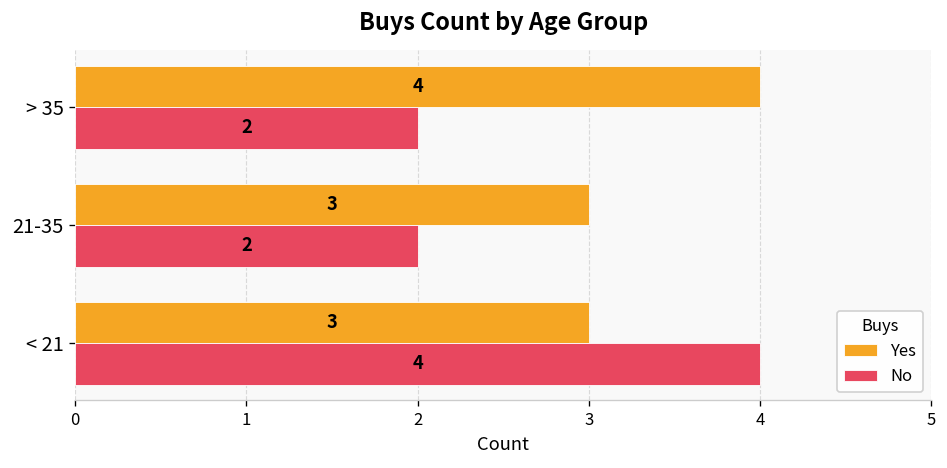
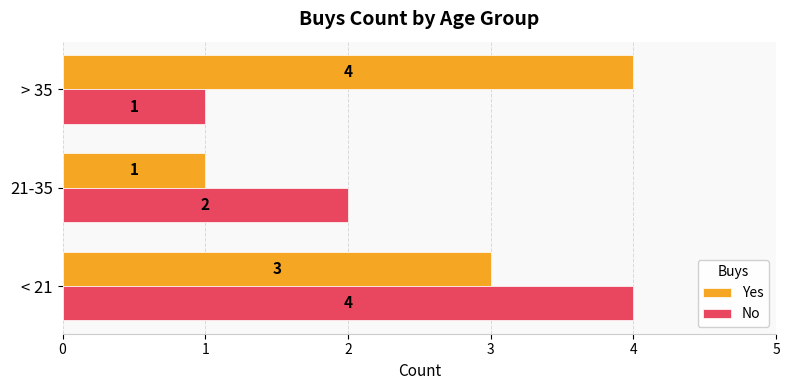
  {
    "Yes": {
      "> 35": 4,
-     "21-35": 3,
+     "21-35": 1,
      "< 21": 3
    },
    "No": {
-     "> 35": 2,
+     "> 35": 1,
      "21-35": 2,
      "< 21": 4
    }
  }
